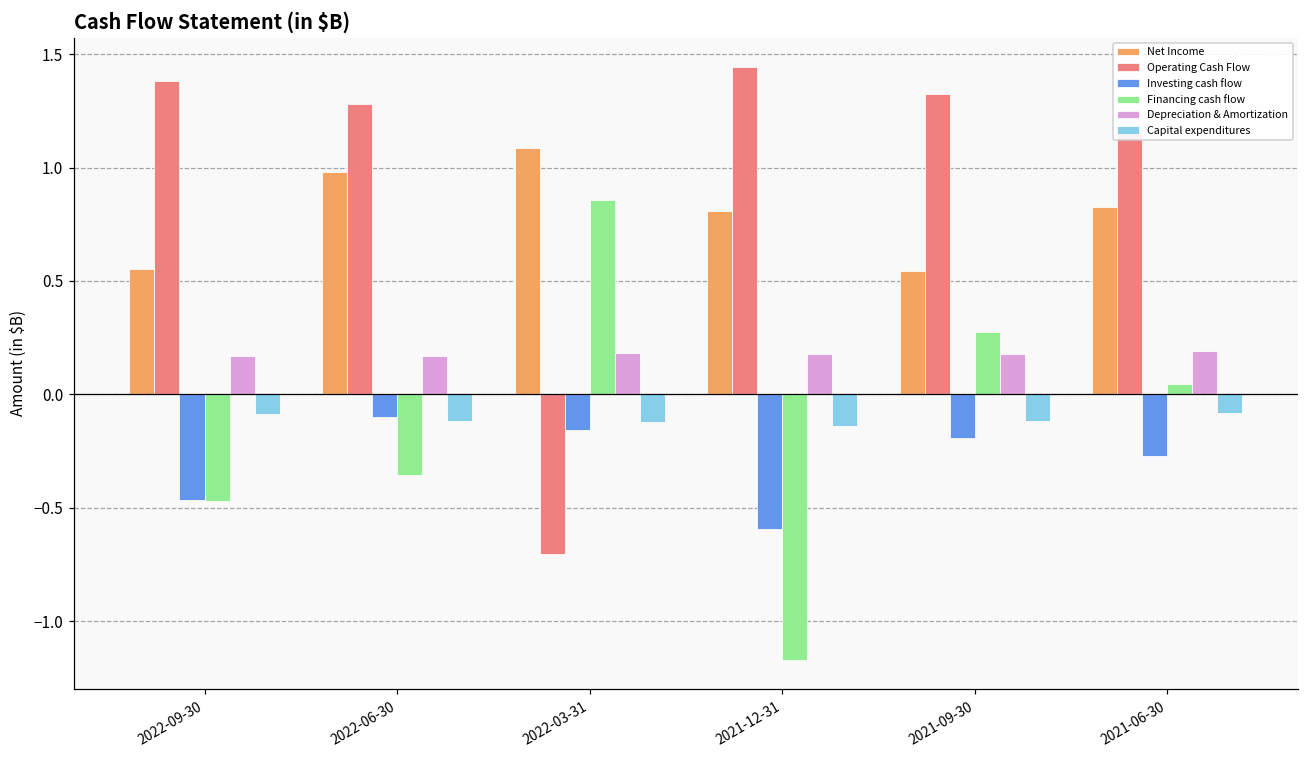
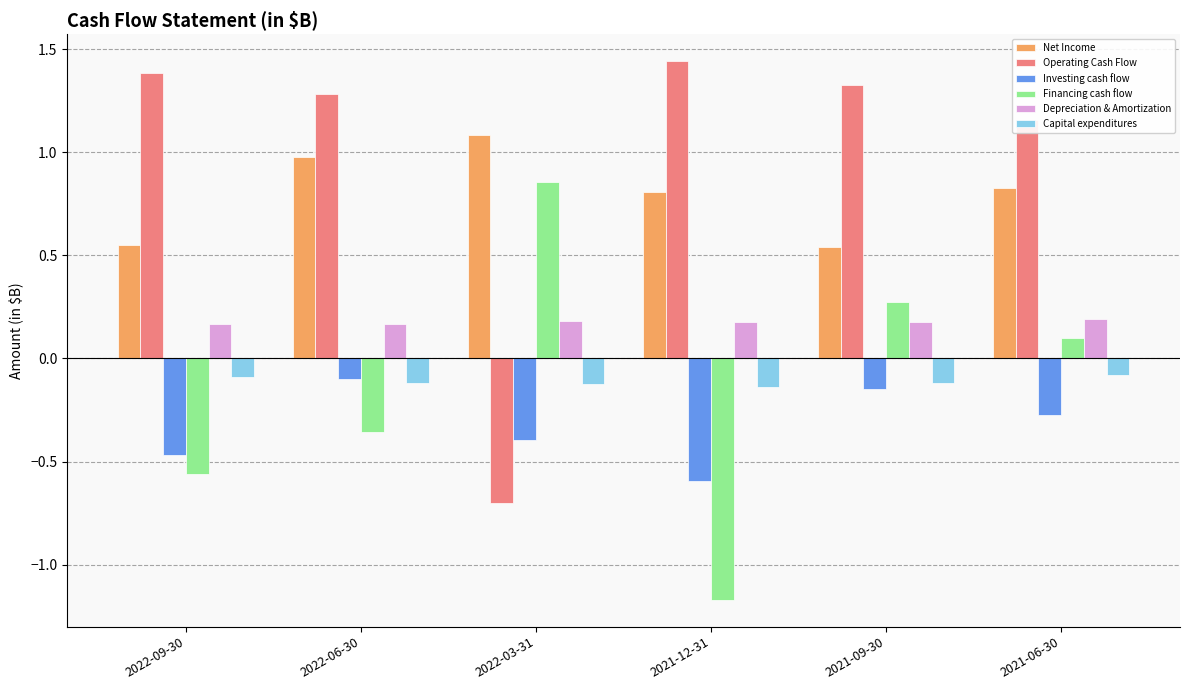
  {
    "Investing cash flow": {
      "2022-09-30": -0.47,
      "2022-06-30": -0.10,
-     "2022-03-31": -0.16,
+     "2022-03-31": -0.39,
      "2021-12-31": -0.59,
-     "2021-09-30": -0.19,
+     "2021-09-30": -0.15,
      "2021-06-30": -0.27
    },
    "Financing cash flow": {
-     "2022-09-30": -0.47,
+     "2022-09-30": -0.56,
      "2022-06-30": -0.36,
      "2022-03-31": 0.86,
      "2021-12-31": -1.17,
      "2021-09-30": 0.27,
-     "2021-06-30": 0.05
+     "2021-06-30": 0.10
    },
    "Depreciation & Amortization": {
      "2022-09-30": 0.17,
      "2022-06-30": 0.17,
      "2022-03-31": 0.18,
      "2021-12-31": 0.18,
      "2021-09-30": 0.18,
      "2021-06-30": 0.19
    },
    "Capital expenditures": {
      "2022-09-30": -0.09,
      "2022-06-30": -0.12,
      "2022-03-31": -0.12,
      "2021-12-31": -0.14,
      "2021-09-30": -0.12,
      "2021-06-30": -0.08
    }
  }
